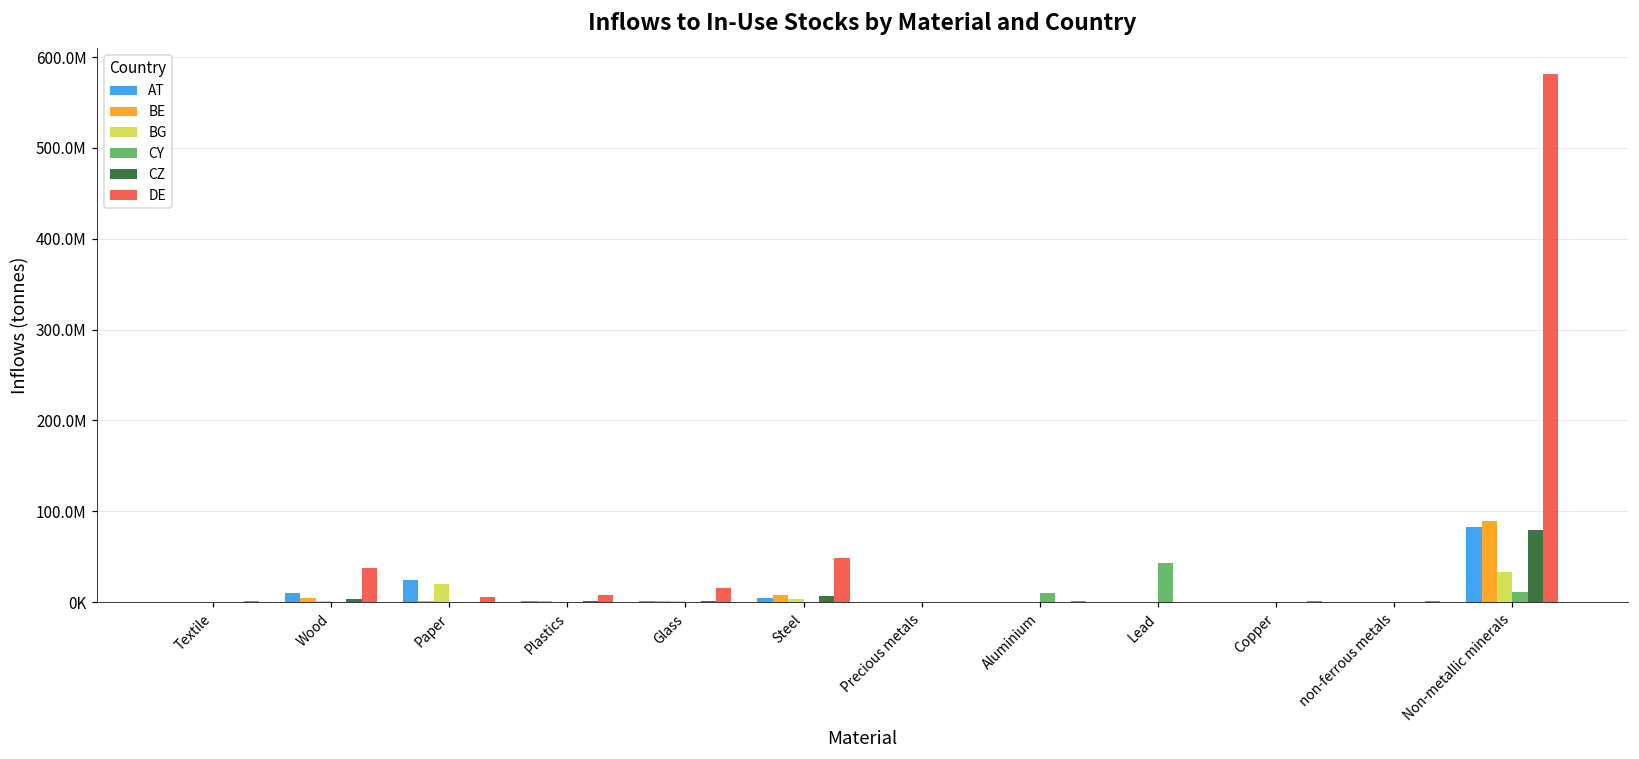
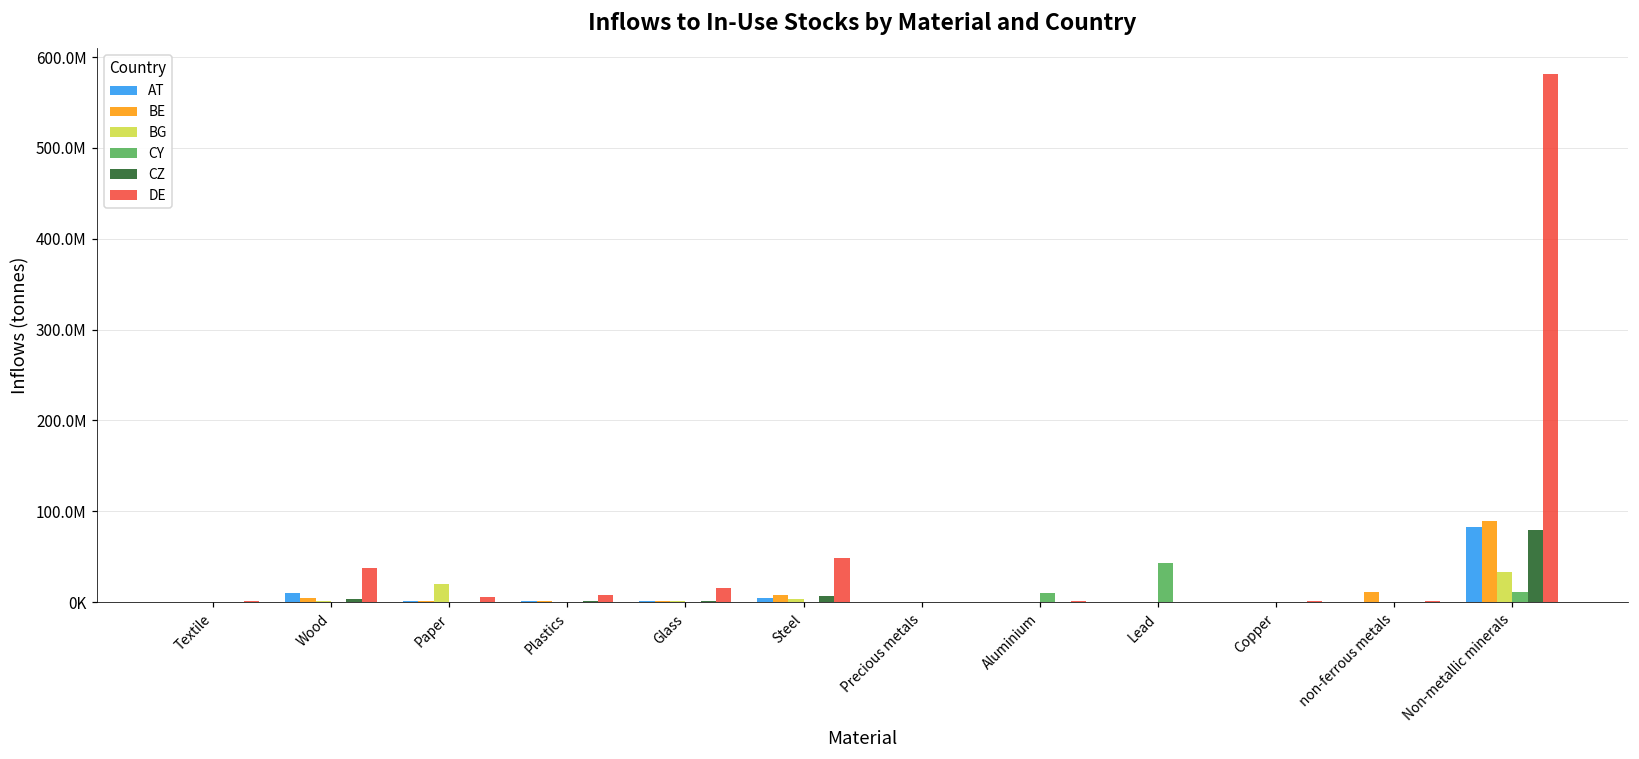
  {
    "AT": {
      "Wood": 10000000,
-     "Paper": 20000000,
+     "Paper": 0,
      "Steel": 0,
      "Non-metallic minerals": 80000000
    },
    "BE": {
      "Wood": 0,
      "Steel": 10000000,
-     "non-ferrous metals": 0,
+     "non-ferrous metals": 10000000,
      "Non-metallic minerals": 90000000
    },
    "BG": {
      "Paper": 20000000,
      "Non-metallic minerals": 30000000
    },
    "CY": {
      "Aluminium": 10000000,
      "Lead": 40000000,
      "Non-metallic minerals": 10000000
    },
    "CZ": {
      "Wood": 0,
      "Steel": 10000000,
      "Non-metallic minerals": 80000000
    },
    "DE": {
      "Wood": 40000000,
      "Paper": 10000000,
      "Plastics": 10000000,
      "Glass": 10000000,
      "Steel": 50000000,
      "Non-metallic minerals": 580000000
    }
  }
